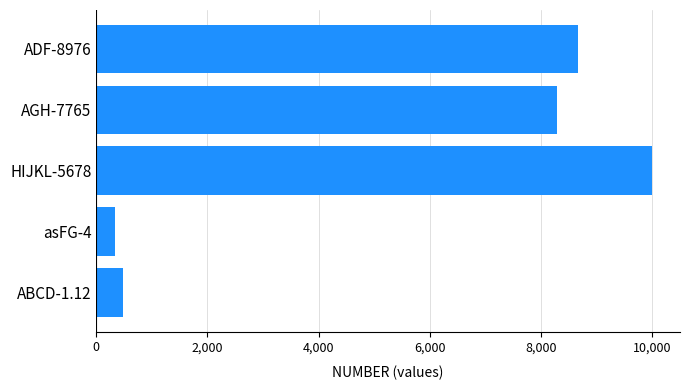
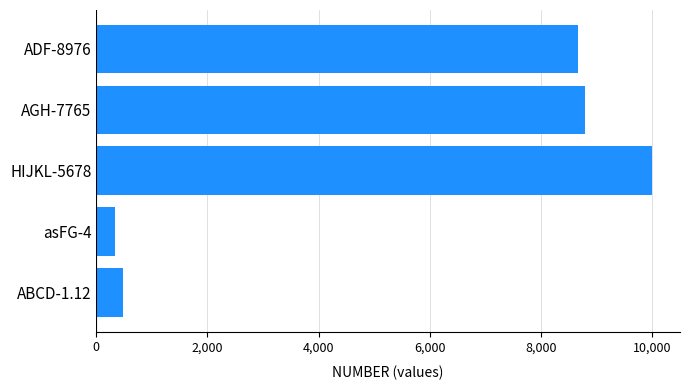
  {
-   "AGH-7765": "8,300",
+   "AGH-7765": "8,800",
    "HIJKL-5678": "10,000",
    "asFG-4": "300",
    "ABCD-1.12": "500"
  }
